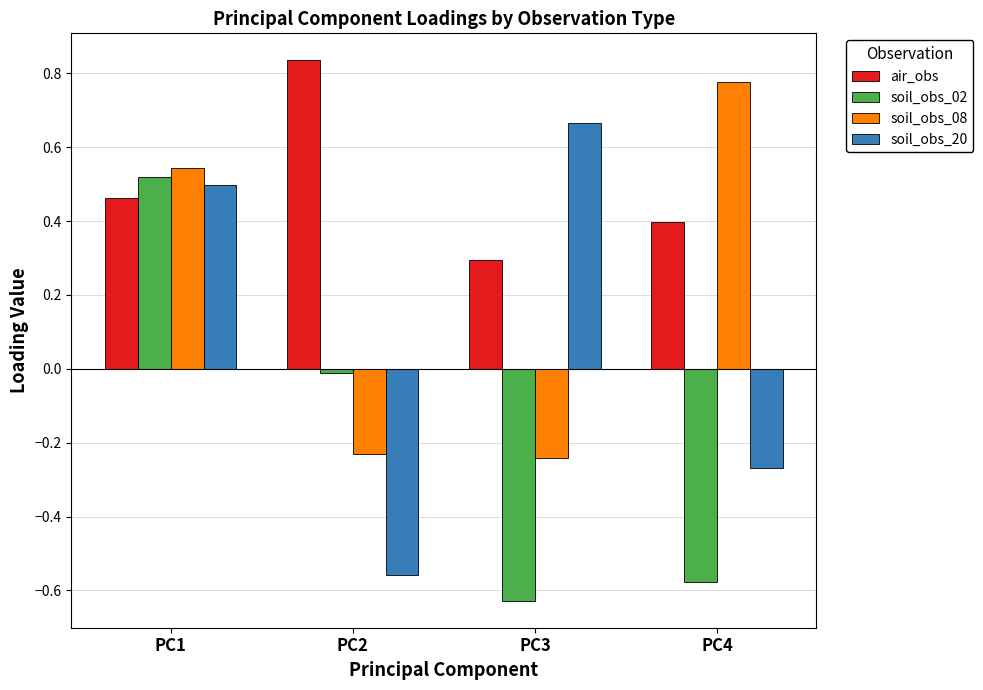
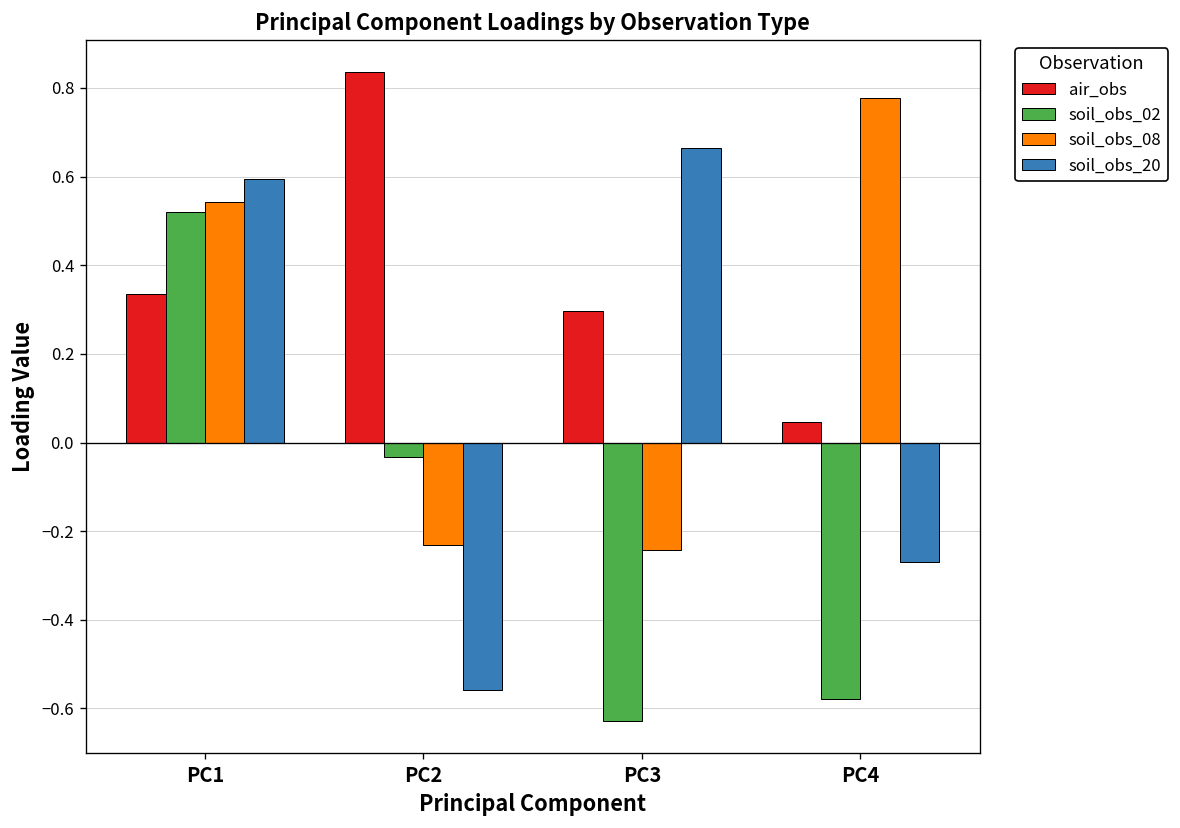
  {
    "air_obs": {
-     "PC1": 0.46,
+     "PC1": 0.34,
      "PC2": 0.84,
      "PC3": 0.30,
-     "PC4": 0.40
+     "PC4": 0.05
    },
    "soil_obs_02": {
      "PC1": 0.52,
-     "PC2": -0.01,
+     "PC2": -0.03,
      "PC3": -0.63,
      "PC4": -0.58
    },
    "soil_obs_08": {
      "PC1": 0.54,
      "PC2": -0.23,
      "PC3": -0.24,
      "PC4": 0.78
    },
    "soil_obs_20": {
-     "PC1": 0.50,
+     "PC1": 0.59,
      "PC2": -0.56,
      "PC3": 0.67,
      "PC4": -0.27
    }
  }
